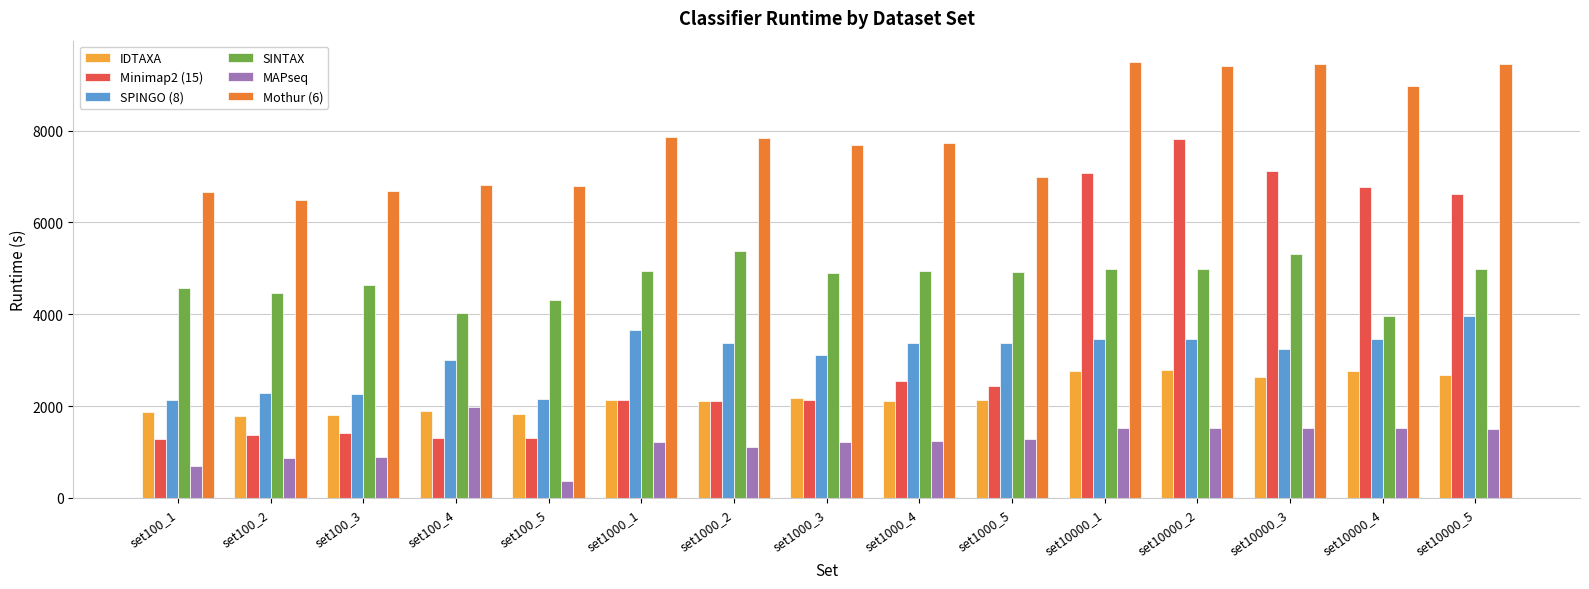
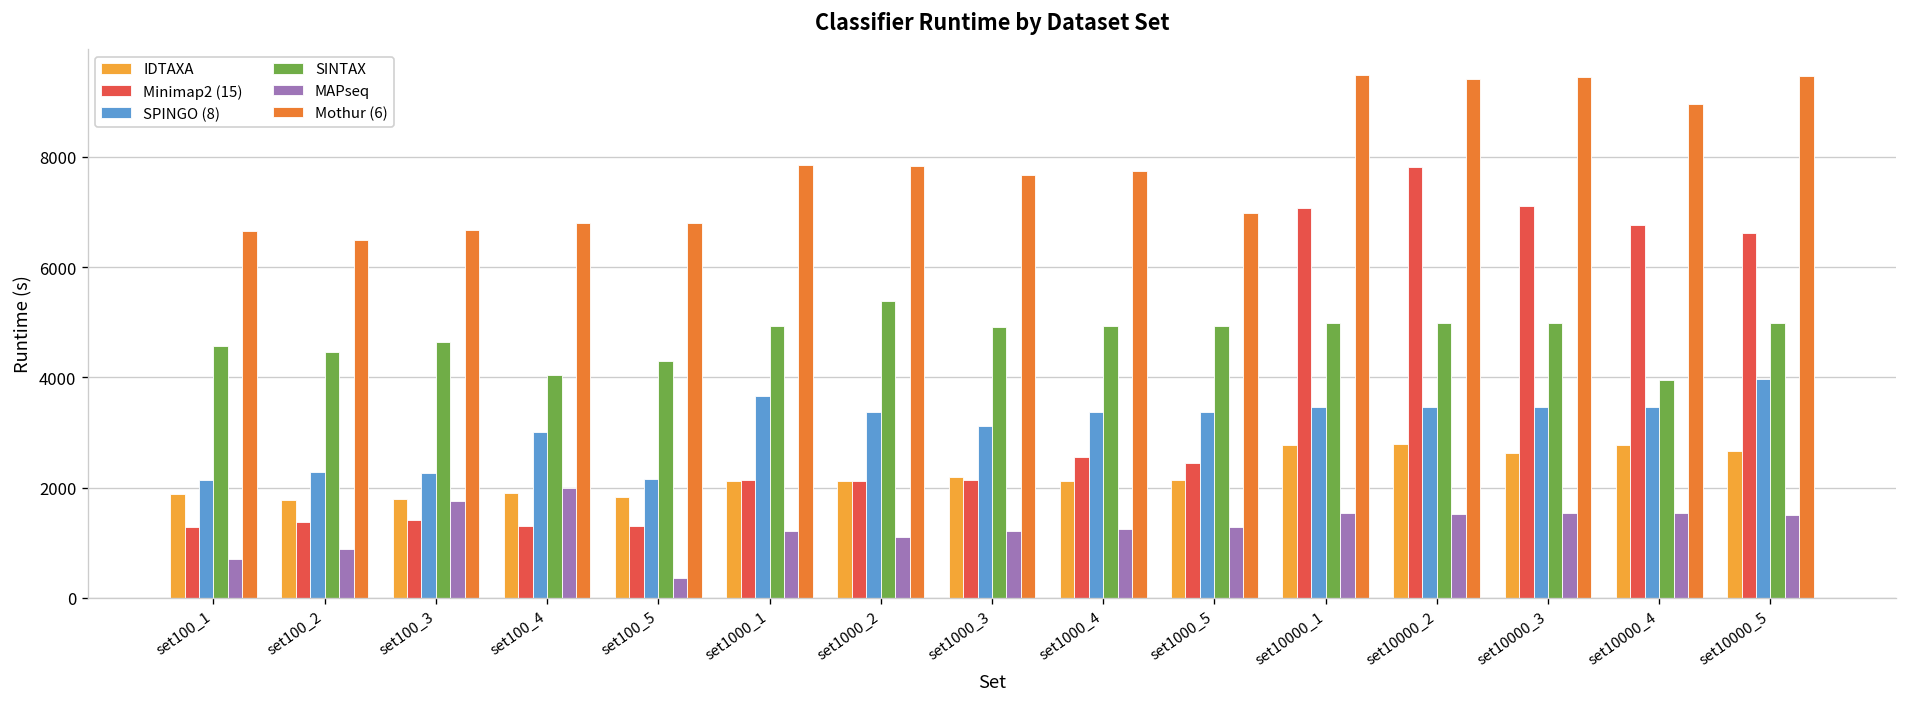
  {
    "SPINGO (8)": {
      "set100_1": 2100,
      "set100_2": 2300,
      "set100_3": 2300,
      "set100_4": 3000,
      "set100_5": 2200,
      "set1000_1": 3700,
      "set1000_2": 3400,
      "set1000_3": 3100,
      "set1000_4": 3400,
      "set1000_5": 3400,
      "set10000_1": 3500,
      "set10000_2": 3500,
-     "set10000_3": 3200,
+     "set10000_3": 3500,
      "set10000_4": 3500,
      "set10000_5": 4000
    },
    "SINTAX": {
      "set100_1": 4600,
      "set100_2": 4500,
      "set100_3": 4600,
      "set100_4": 4000,
      "set100_5": 4300,
      "set1000_1": 4900,
      "set1000_2": 5400,
      "set1000_3": 4900,
      "set1000_4": 4900,
      "set1000_5": 4900,
      "set10000_1": 5000,
      "set10000_2": 5000,
-     "set10000_3": 5300,
+     "set10000_3": 5000,
      "set10000_4": 4000,
      "set10000_5": 5000
    },
    "MAPseq": {
      "set100_1": 700,
      "set100_2": 900,
-     "set100_3": 900,
+     "set100_3": 1700,
      "set100_4": 2000,
      "set100_5": 400,
      "set1000_1": 1200,
      "set1000_2": 1100,
      "set1000_3": 1200,
      "set1000_4": 1200,
      "set1000_5": 1300,
      "set10000_1": 1500,
      "set10000_2": 1500,
      "set10000_3": 1500,
      "set10000_4": 1500,
      "set10000_5": 1500
    }
  }
